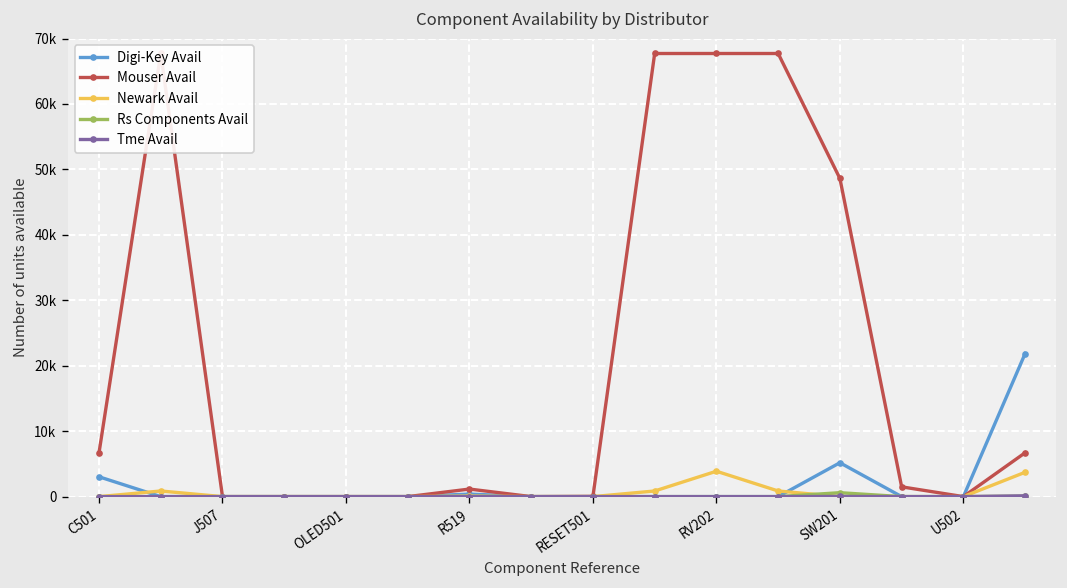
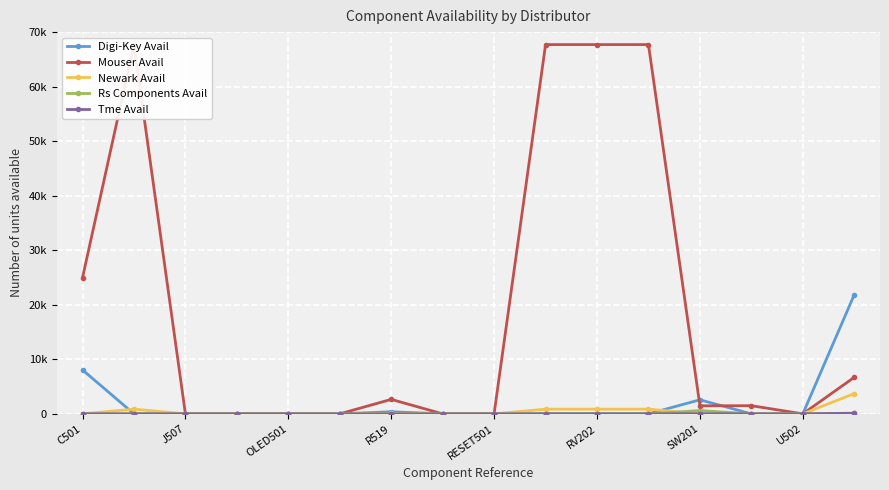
  {
    "Digi-Key Avail": {
-     "C501": 3000,
-     "SW201": 5000
+     "C501": 8000,
+     "SW201": 3000
    },
    "Mouser Avail": {
-     "C501": 7000,
-     "R519": 1000,
+     "C501": 25000,
+     "R519": 3000,
      "RV202": 68000,
-     "SW201": 49000
+     "SW201": 1000
    },
    "Newark Avail": {
-     "RV202": 4000
+     "RV202": 1000
    },
    "Rs Components Avail": {
      "SW201": 1000
    }
  }
